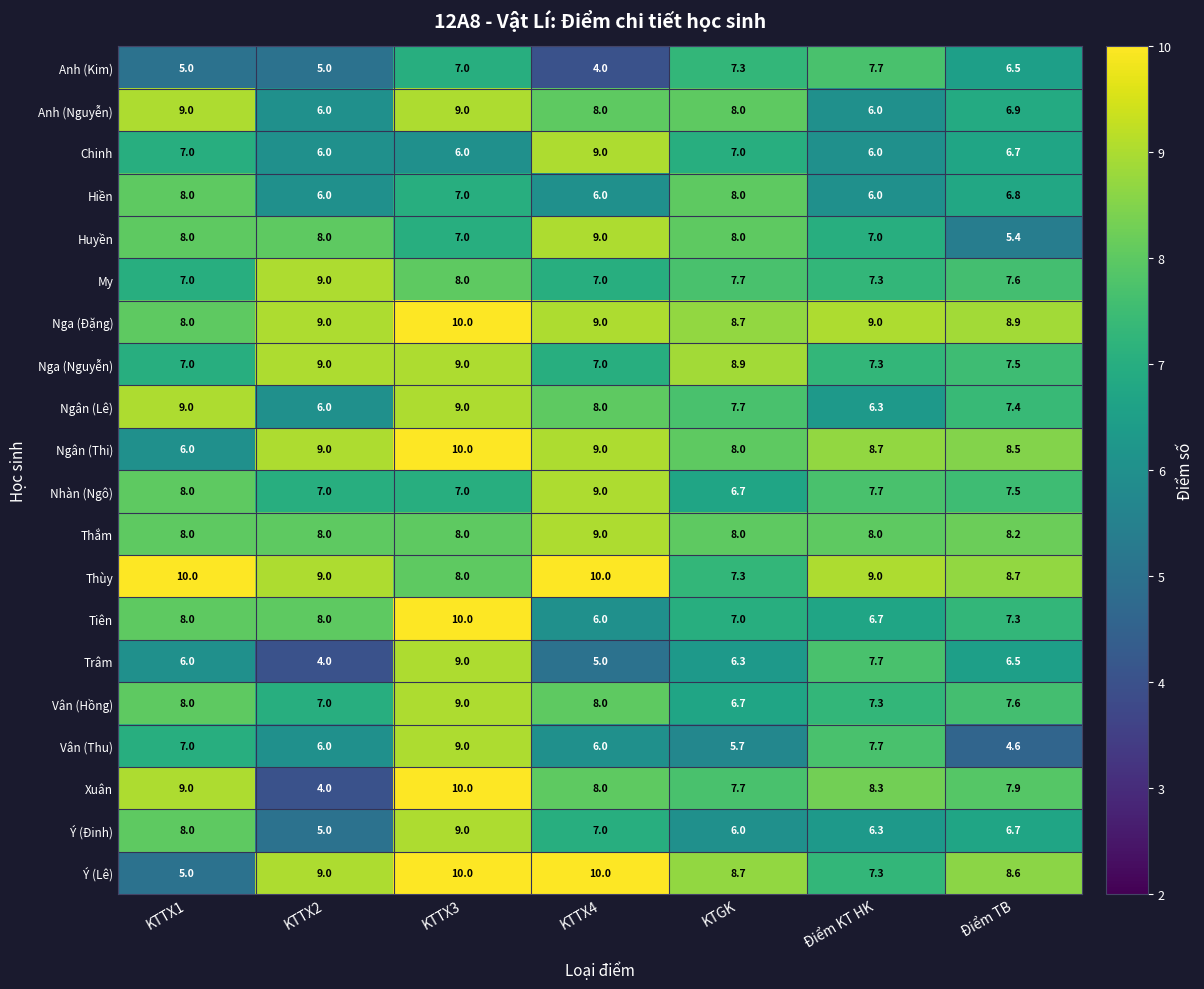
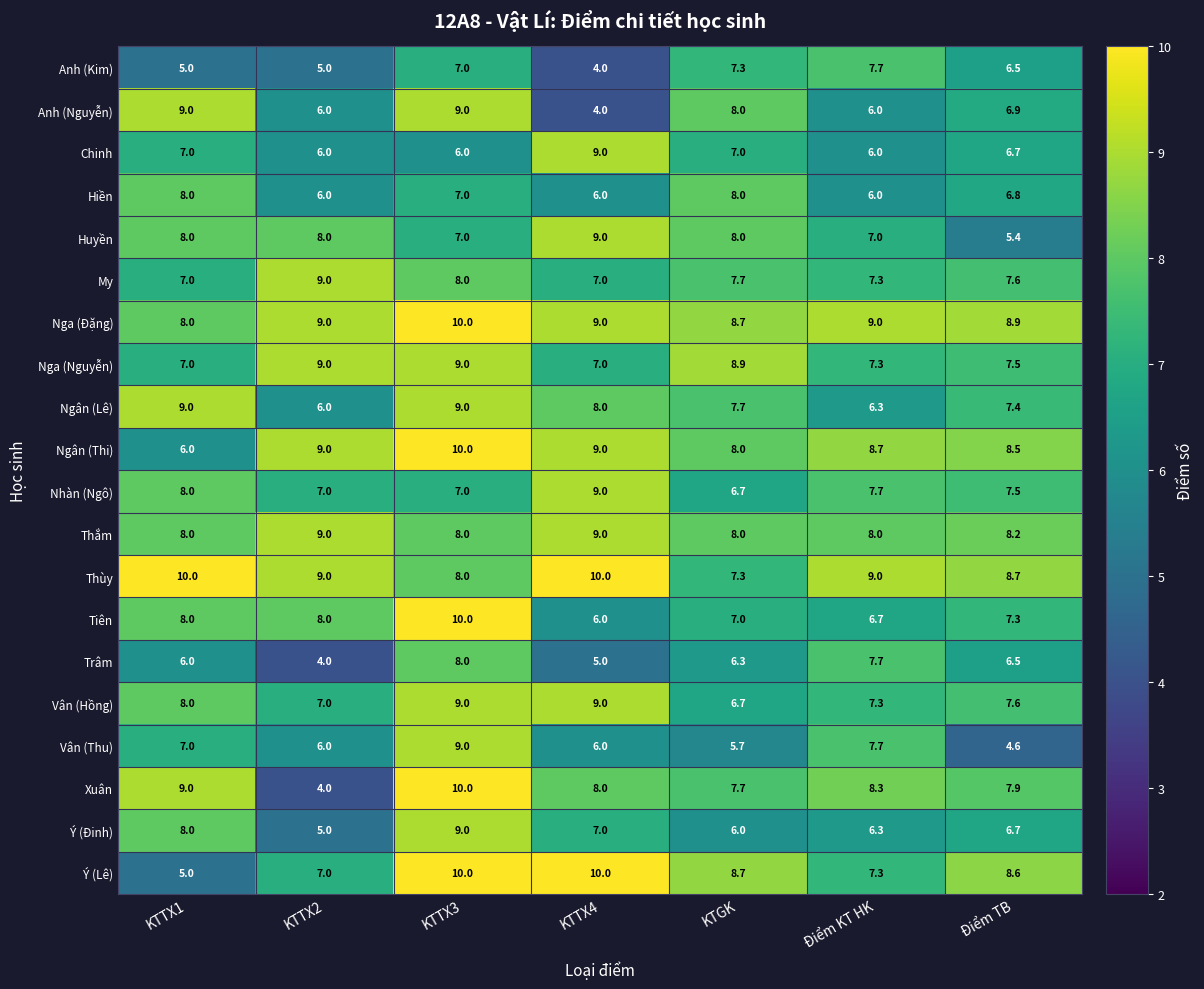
  {
    "Anh (Kim)": {
      "KTTX1": 5.0,
      "KTTX2": 5.0,
      "KTTX3": 7.0,
      "KTTX4": 4.0,
      "KTGK": 7.3,
      "Điểm KT HK": 7.7,
      "Điểm TB": 6.5
    },
    "Anh (Nguyễn)": {
      "KTTX1": 9.0,
      "KTTX2": 6.0,
      "KTTX3": 9.0,
-     "KTTX4": 8.0,
+     "KTTX4": 4.0,
      "KTGK": 8.0,
      "Điểm KT HK": 6.0,
      "Điểm TB": 6.9
    },
    "Chinh": {
      "KTTX1": 7.0,
      "KTTX2": 6.0,
      "KTTX3": 6.0,
      "KTTX4": 9.0,
      "KTGK": 7.0,
      "Điểm KT HK": 6.0,
      "Điểm TB": 6.7
    },
    "Hiền": {
      "KTTX1": 8.0,
      "KTTX2": 6.0,
      "KTTX3": 7.0,
      "KTTX4": 6.0,
      "KTGK": 8.0,
      "Điểm KT HK": 6.0,
      "Điểm TB": 6.8
    },
    "Huyền": {
      "KTTX1": 8.0,
      "KTTX2": 8.0,
      "KTTX3": 7.0,
      "KTTX4": 9.0,
      "KTGK": 8.0,
      "Điểm KT HK": 7.0,
      "Điểm TB": 5.4
    },
    "My": {
      "KTTX1": 7.0,
      "KTTX2": 9.0,
      "KTTX3": 8.0,
      "KTTX4": 7.0,
      "KTGK": 7.7,
      "Điểm KT HK": 7.3,
      "Điểm TB": 7.6
    },
    "Nga (Đặng)": {
      "KTTX1": 8.0,
      "KTTX2": 9.0,
      "KTTX3": 10.0,
      "KTTX4": 9.0,
      "KTGK": 8.7,
      "Điểm KT HK": 9.0,
      "Điểm TB": 8.9
    },
    "Nga (Nguyễn)": {
      "KTTX1": 7.0,
      "KTTX2": 9.0,
      "KTTX3": 9.0,
      "KTTX4": 7.0,
      "KTGK": 8.9,
      "Điểm KT HK": 7.3,
      "Điểm TB": 7.5
    },
    "Ngân (Lê)": {
      "KTTX1": 9.0,
      "KTTX2": 6.0,
      "KTTX3": 9.0,
      "KTTX4": 8.0,
      "KTGK": 7.7,
      "Điểm KT HK": 6.3,
      "Điểm TB": 7.4
    },
    "Ngân (Thi)": {
      "KTTX1": 6.0,
      "KTTX2": 9.0,
      "KTTX3": 10.0,
      "KTTX4": 9.0,
      "KTGK": 8.0,
      "Điểm KT HK": 8.7,
      "Điểm TB": 8.5
    },
    "Nhàn (Ngô)": {
      "KTTX1": 8.0,
      "KTTX2": 7.0,
      "KTTX3": 7.0,
      "KTTX4": 9.0,
      "KTGK": 6.7,
      "Điểm KT HK": 7.7,
      "Điểm TB": 7.5
    },
    "Thắm": {
      "KTTX1": 8.0,
-     "KTTX2": 8.0,
+     "KTTX2": 9.0,
      "KTTX3": 8.0,
      "KTTX4": 9.0,
      "KTGK": 8.0,
      "Điểm KT HK": 8.0,
      "Điểm TB": 8.2
    },
    "Thùy": {
      "KTTX1": 10.0,
      "KTTX2": 9.0,
      "KTTX3": 8.0,
      "KTTX4": 10.0,
      "KTGK": 7.3,
      "Điểm KT HK": 9.0,
      "Điểm TB": 8.7
    },
    "Tiên": {
      "KTTX1": 8.0,
      "KTTX2": 8.0,
      "KTTX3": 10.0,
      "KTTX4": 6.0,
      "KTGK": 7.0,
      "Điểm KT HK": 6.7,
      "Điểm TB": 7.3
    },
    "Trâm": {
      "KTTX1": 6.0,
      "KTTX2": 4.0,
-     "KTTX3": 9.0,
+     "KTTX3": 8.0,
      "KTTX4": 5.0,
      "KTGK": 6.3,
      "Điểm KT HK": 7.7,
      "Điểm TB": 6.5
    },
    "Vân (Hồng)": {
      "KTTX1": 8.0,
      "KTTX2": 7.0,
      "KTTX3": 9.0,
-     "KTTX4": 8.0,
+     "KTTX4": 9.0,
      "KTGK": 6.7,
      "Điểm KT HK": 7.3,
      "Điểm TB": 7.6
    },
    "Vân (Thu)": {
      "KTTX1": 7.0,
      "KTTX2": 6.0,
      "KTTX3": 9.0,
      "KTTX4": 6.0,
      "KTGK": 5.7,
      "Điểm KT HK": 7.7,
      "Điểm TB": 4.6
    },
    "Xuân": {
      "KTTX1": 9.0,
      "KTTX2": 4.0,
      "KTTX3": 10.0,
      "KTTX4": 8.0,
      "KTGK": 7.7,
      "Điểm KT HK": 8.3,
      "Điểm TB": 7.9
    },
    "Ý (Đinh)": {
      "KTTX1": 8.0,
      "KTTX2": 5.0,
      "KTTX3": 9.0,
      "KTTX4": 7.0,
      "KTGK": 6.0,
      "Điểm KT HK": 6.3,
      "Điểm TB": 6.7
    },
    "Ý (Lê)": {
      "KTTX1": 5.0,
-     "KTTX2": 9.0,
+     "KTTX2": 7.0,
      "KTTX3": 10.0,
      "KTTX4": 10.0,
      "KTGK": 8.7,
      "Điểm KT HK": 7.3,
      "Điểm TB": 8.6
    }
  }
